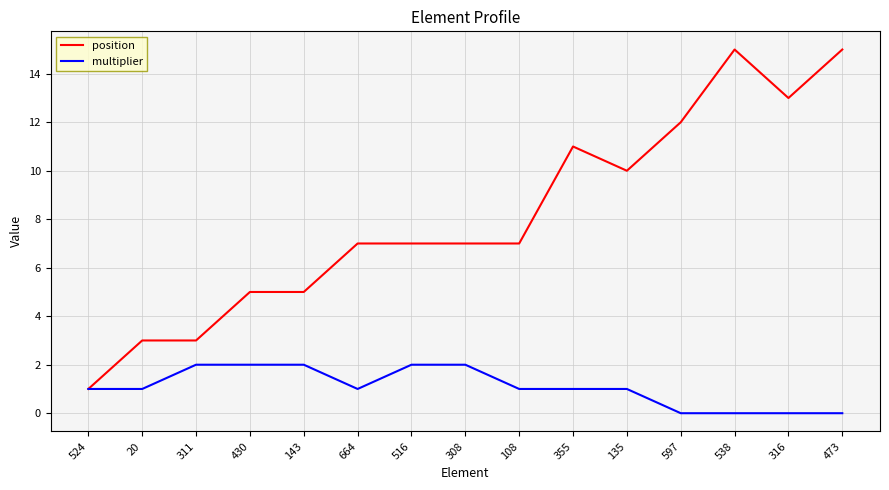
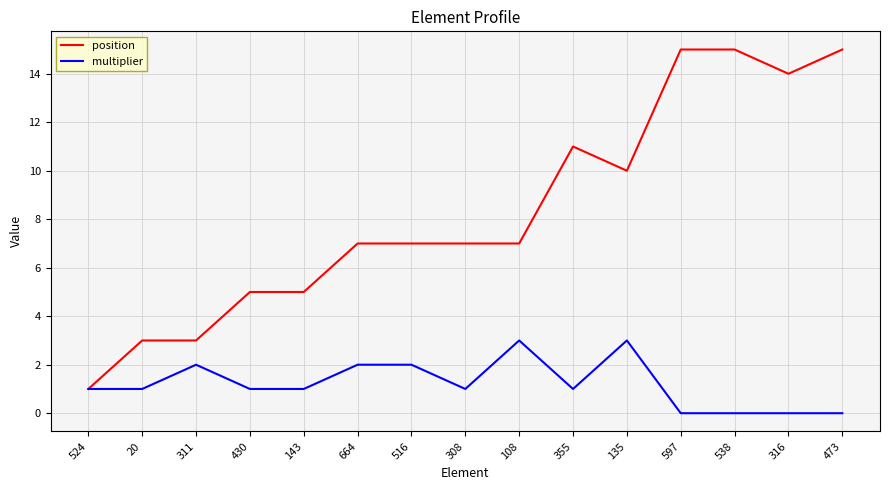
  {
    "position": {
      "20": 3,
      "311": 3,
      "430": 5,
      "143": 5,
      "664": 7,
      "516": 7,
      "308": 7,
      "108": 7,
      "355": 11,
      "135": 10,
-     "597": 12,
+     "597": 15,
      "538": 15,
-     "316": 13,
+     "316": 14,
      "473": 15
    },
    "multiplier": {
      "20": 1,
      "311": 2,
-     "430": 2,
-     "143": 2,
-     "664": 1,
+     "430": 1,
+     "143": 1,
+     "664": 2,
      "516": 2,
-     "308": 2,
-     "108": 1,
+     "308": 1,
+     "108": 3,
      "355": 1,
-     "135": 1,
+     "135": 3,
      "597": 0,
      "538": 0,
      "316": 0,
      "473": 0
    }
  }
